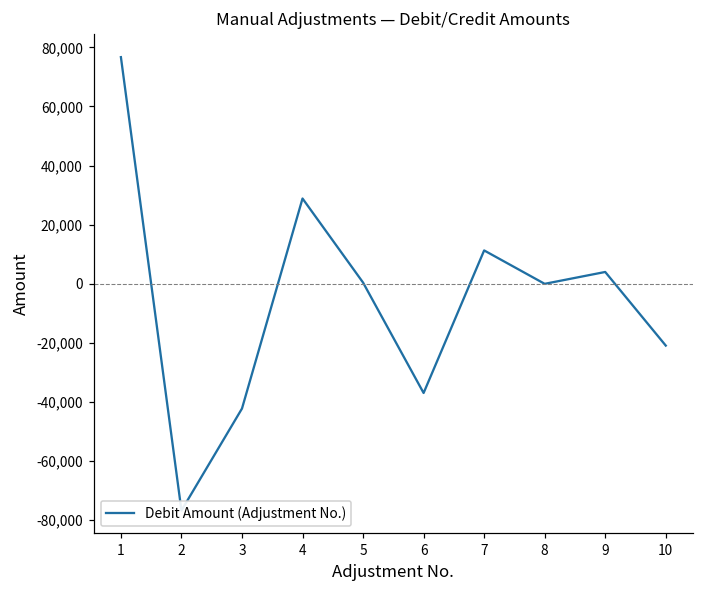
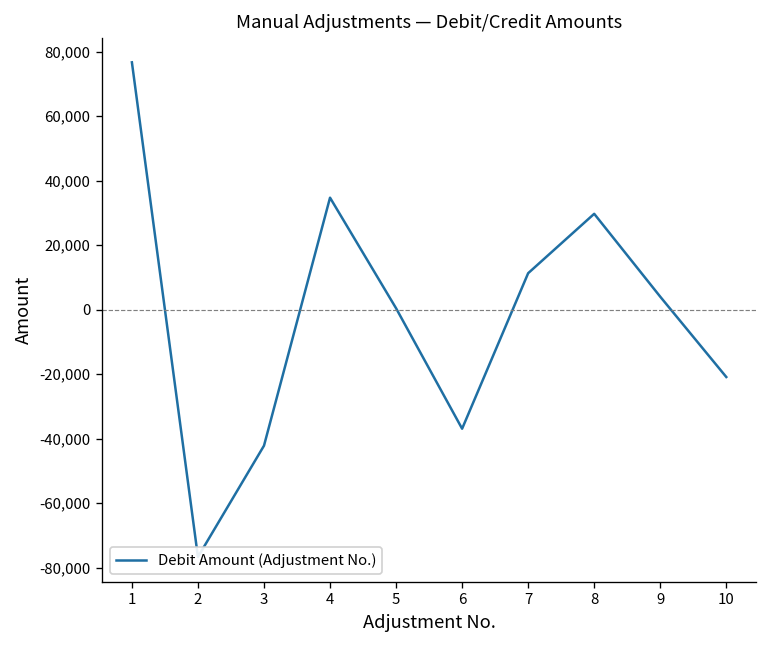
  {
    "1": "77,000",
    "3": "-42,000",
-   "4": "29,000",
+   "4": "35,000",
    "5": "0",
    "6": "-37,000",
    "7": "11,000",
-   "8": "0",
+   "8": "30,000",
    "9": "4,000",
    "10": "-21,000"
  }
